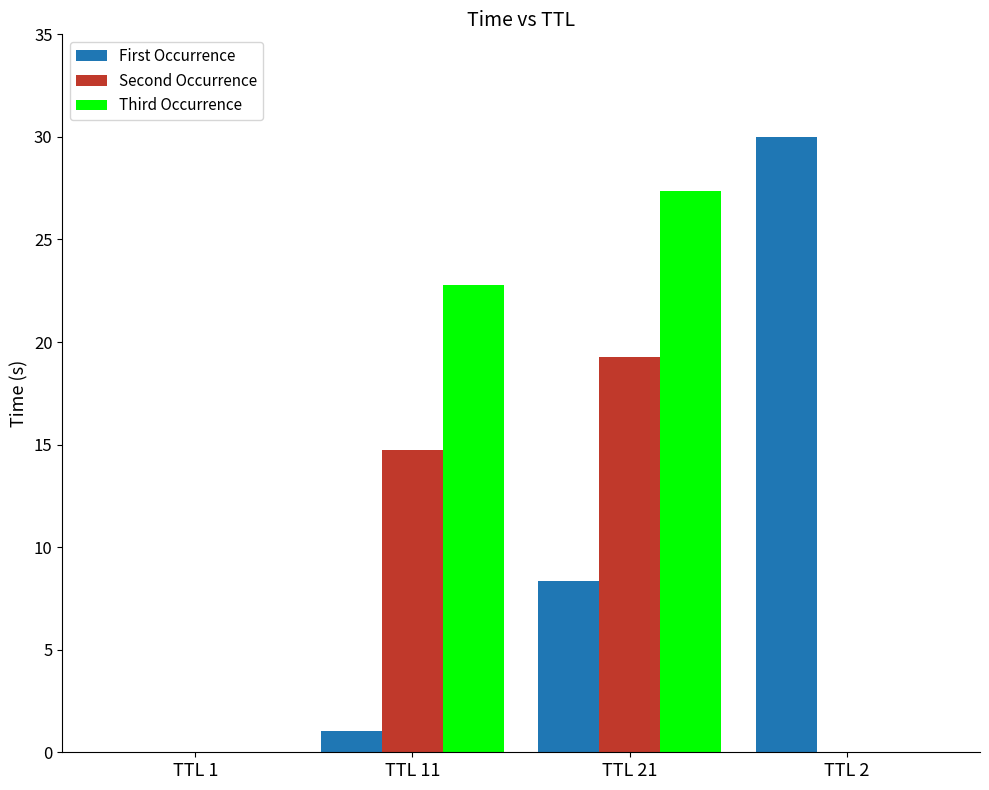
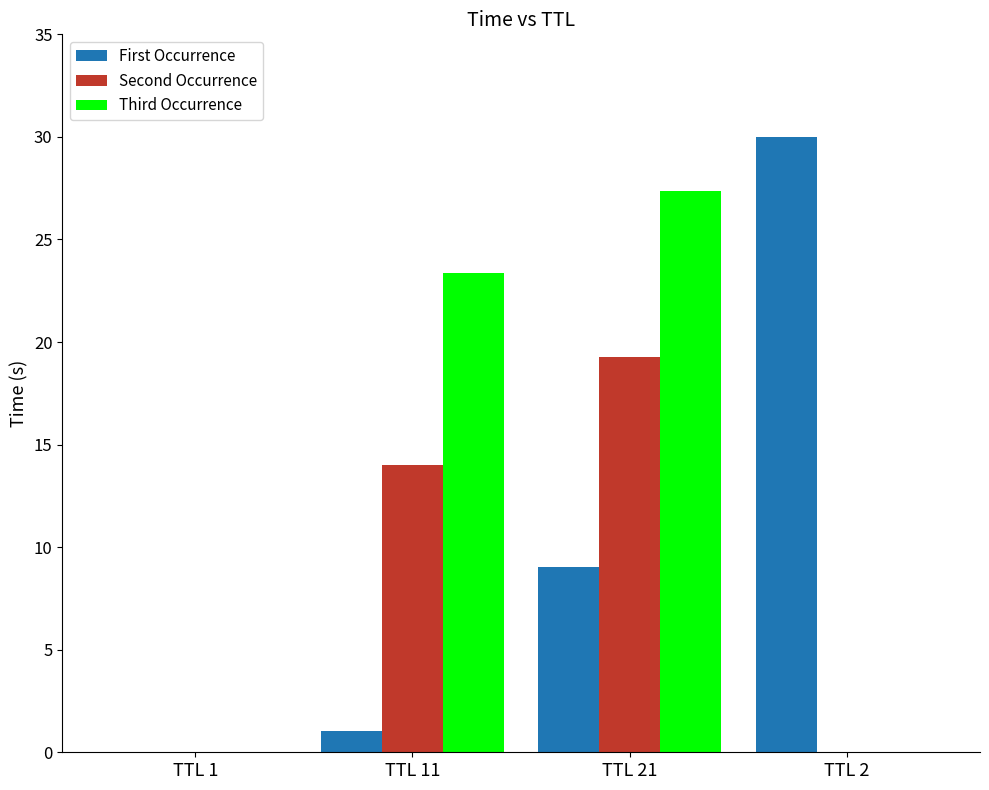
  {
    "First Occurrence": {
      "TTL 11": 1.1,
-     "TTL 21": 8.4,
+     "TTL 21": 9.0,
      "TTL 2": 30.0
    },
    "Second Occurrence": {
      "TTL 1": 0.0,
-     "TTL 11": 14.7,
+     "TTL 11": 14.0,
      "TTL 21": 19.3,
      "TTL 2": 0.0
    },
    "Third Occurrence": {
      "TTL 1": 0.0,
-     "TTL 11": 22.8,
+     "TTL 11": 23.4,
      "TTL 21": 27.4,
      "TTL 2": 0.0
    }
  }
